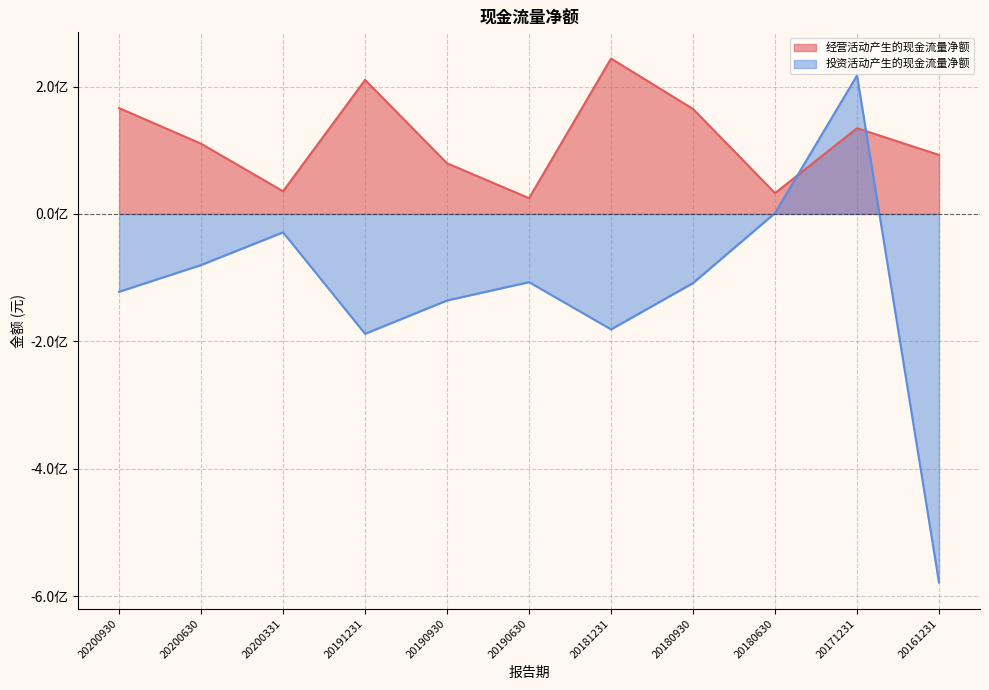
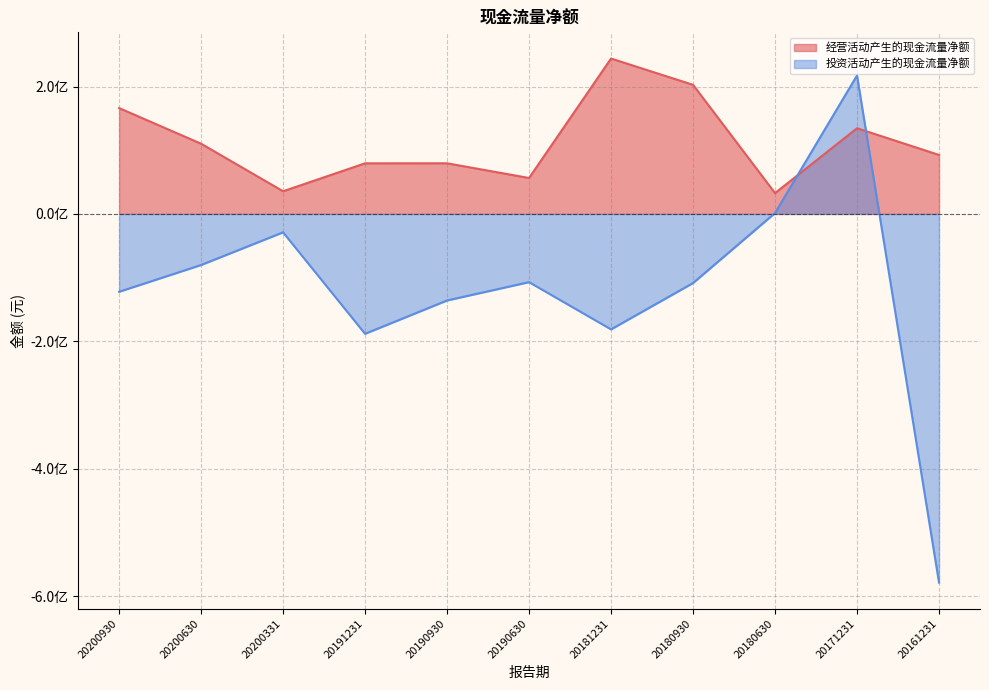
  {
    "经营活动产生的现金流量净额": {
      "20200930": "1.7亿",
      "20200630": "1.1亿",
      "20200331": "0.4亿",
-     "20191231": "2.1亿",
+     "20191231": "0.8亿",
      "20190930": "0.8亿",
-     "20190630": "0.2亿",
+     "20190630": "0.6亿",
      "20181231": "2.4亿",
-     "20180930": "1.6亿",
+     "20180930": "2.0亿",
      "20180630": "0.3亿",
      "20171231": "1.3亿",
      "20161231": "0.9亿"
    }
  }
